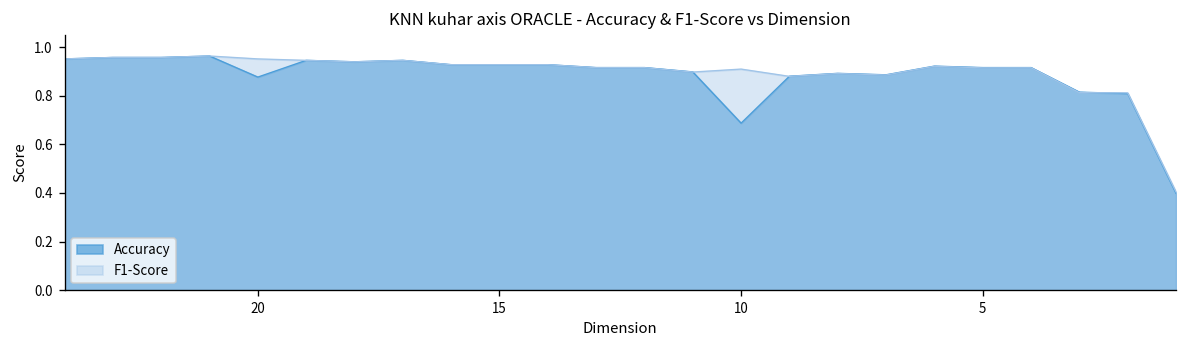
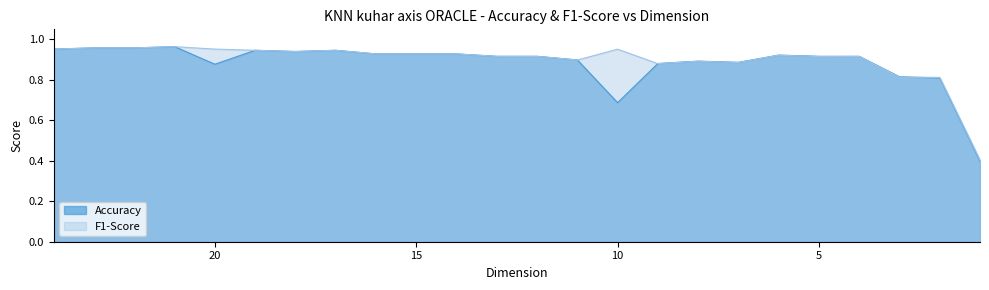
  {
    "Accuracy": {
      "20": 0.88,
      "10": 0.69
    },
    "F1-Score": {
      "20": 0.95,
-     "10": 0.91
+     "10": 0.95
    }
  }
